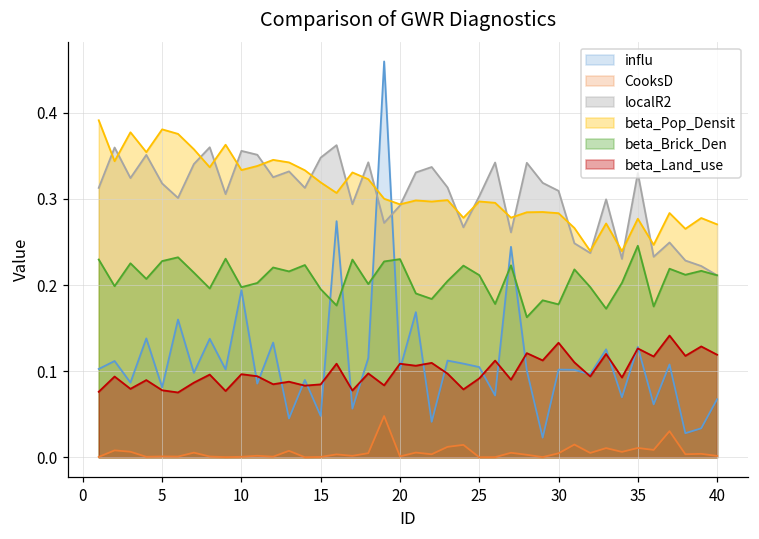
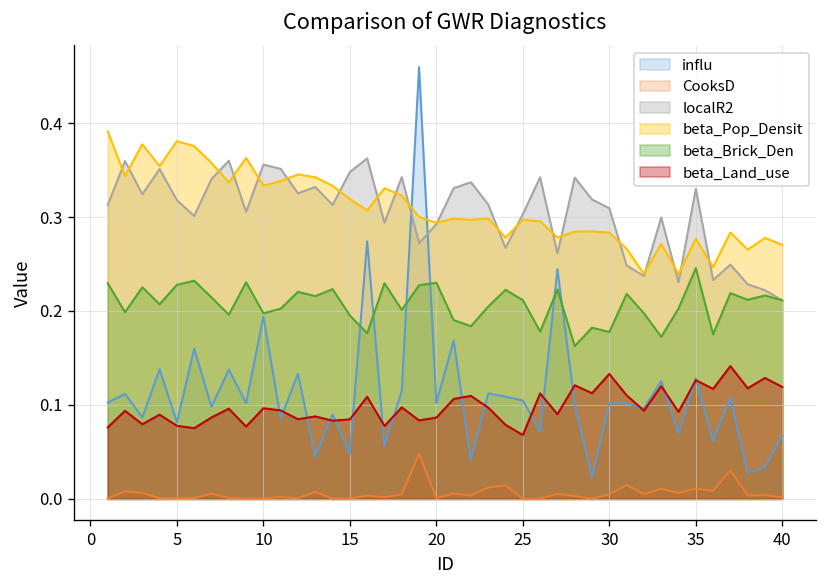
  {
    "beta_Brick_Den": {
      "5": 0.23,
      "10": 0.20,
      "15": 0.20,
      "20": 0.23,
      "25": 0.21,
      "30": 0.18,
      "35": 0.25
    },
    "beta_Land_use": {
      "5": 0.08,
      "10": 0.10,
      "15": 0.08,
-     "20": 0.11,
-     "25": 0.09,
+     "20": 0.09,
+     "25": 0.07,
      "30": 0.13,
      "40": 0.12
    }
  }
